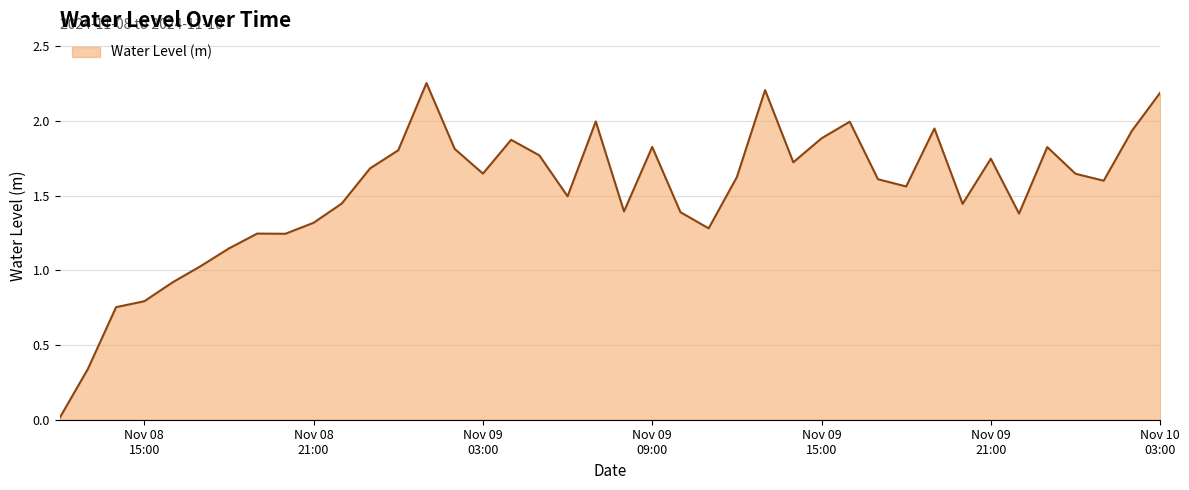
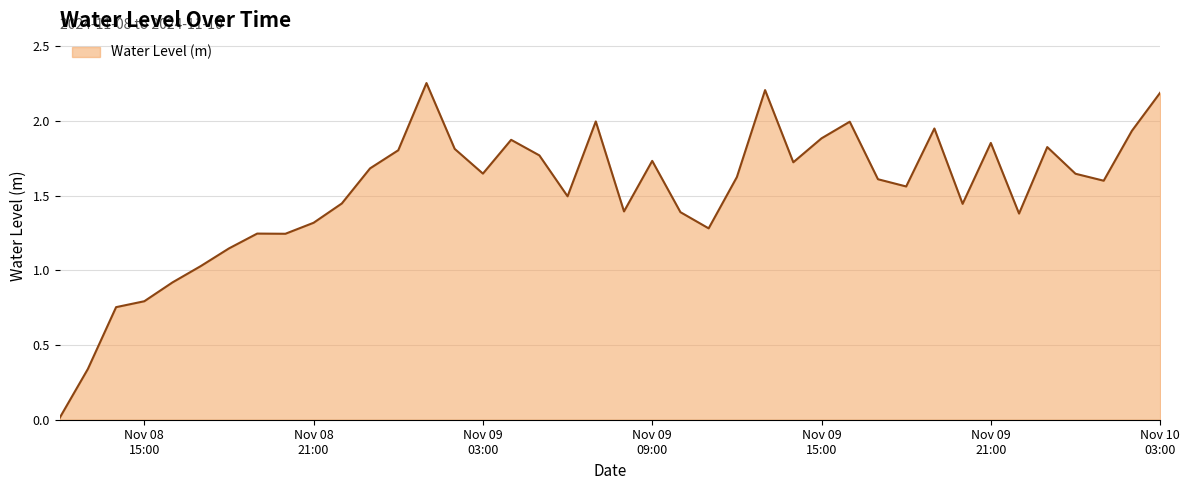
  {
    "Nov 08 15:00": 0.79,
    "Nov 08 21:00": 1.32,
    "Nov 09 03:00": 1.65,
-   "Nov 09 09:00": 1.83,
+   "Nov 09 09:00": 1.73,
    "Nov 09 15:00": 1.88,
-   "Nov 09 21:00": 1.75,
+   "Nov 09 21:00": 1.85,
    "Nov 10 03:00": 2.19
  }
